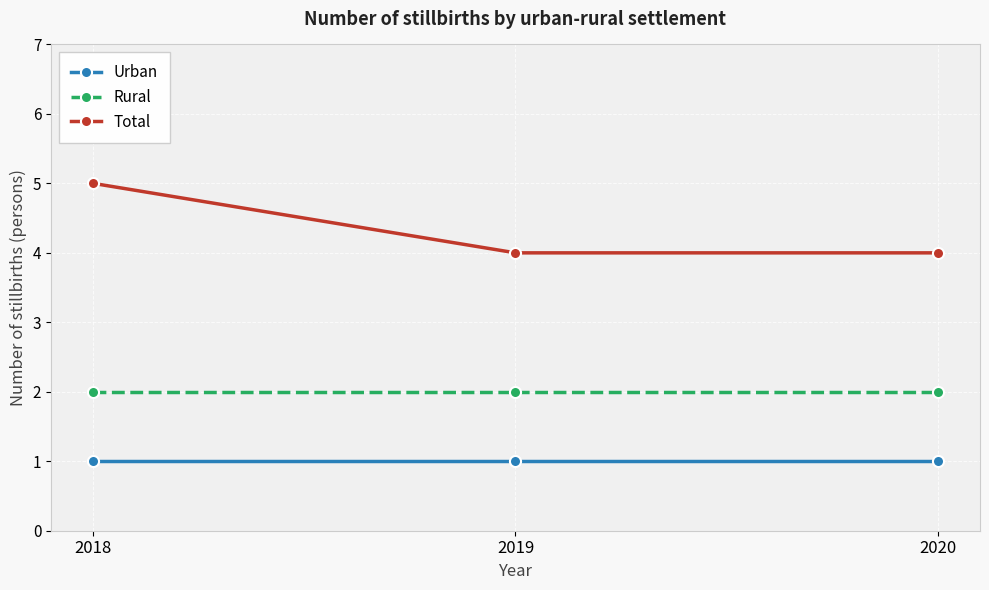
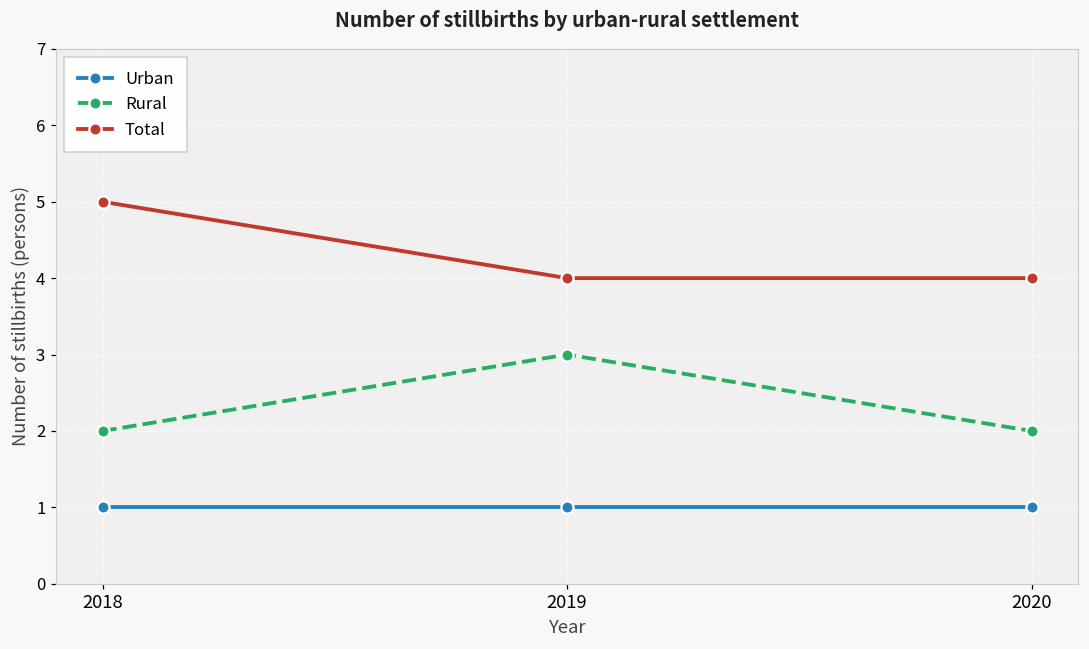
  {
    "Urban": {
      "2018": 1,
      "2019": 1,
      "2020": 1
    },
    "Rural": {
      "2018": 2,
-     "2019": 2,
+     "2019": 3,
      "2020": 2
    },
    "Total": {
      "2018": 5,
      "2019": 4,
      "2020": 4
    }
  }
